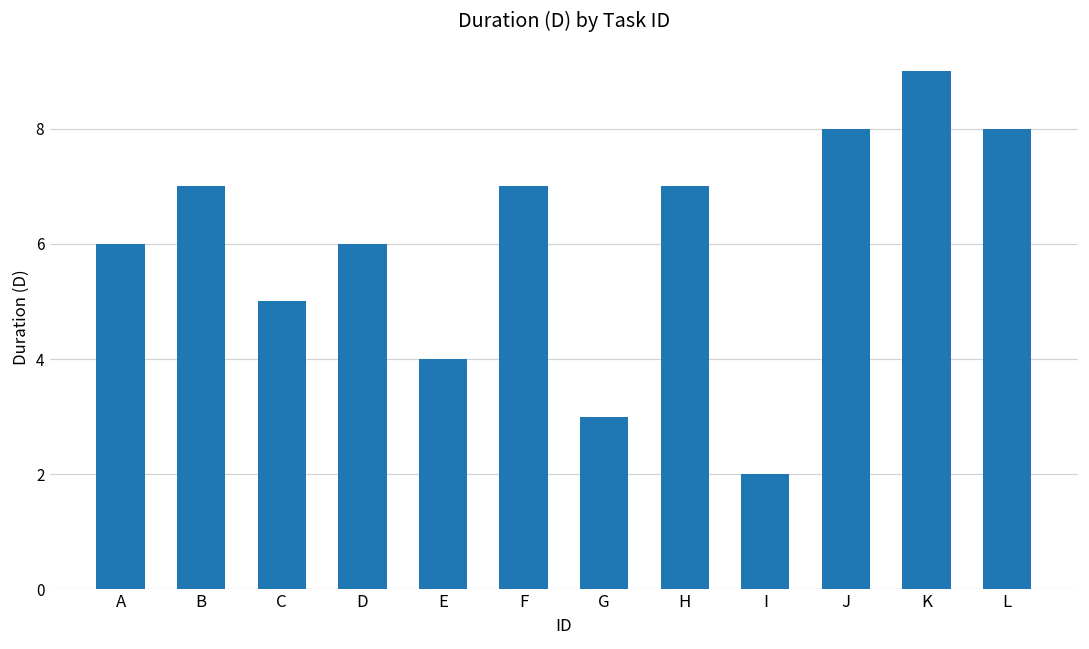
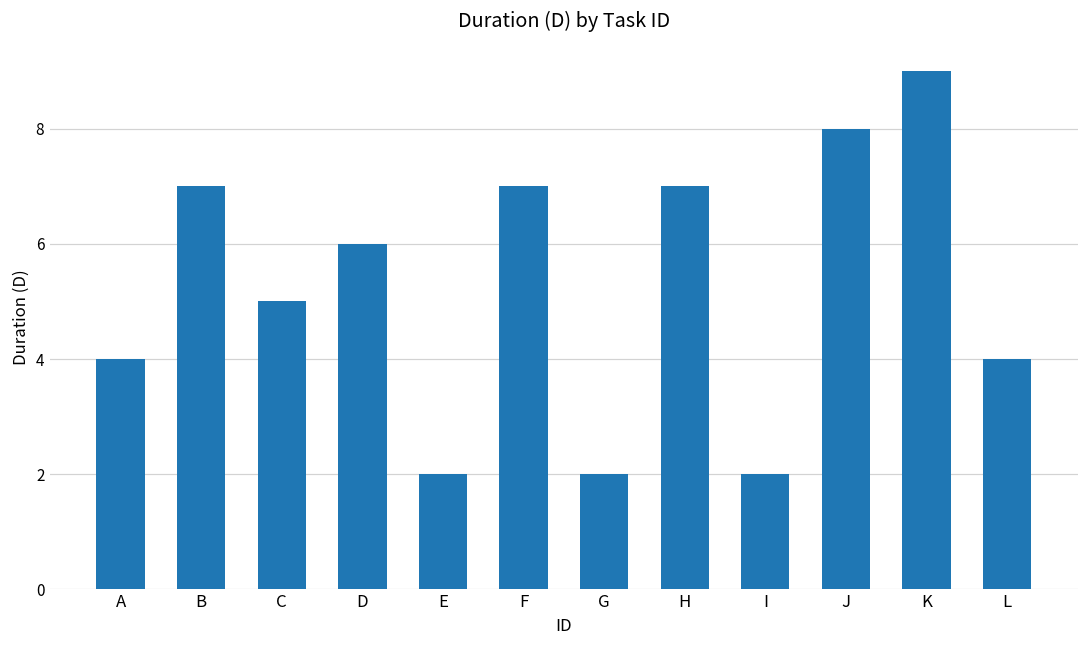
  {
-   "A": 6,
+   "A": 4,
    "B": 7,
    "C": 5,
    "D": 6,
-   "E": 4,
+   "E": 2,
    "F": 7,
-   "G": 3,
+   "G": 2,
    "H": 7,
    "I": 2,
    "J": 8,
    "K": 9,
-   "L": 8
+   "L": 4
  }
